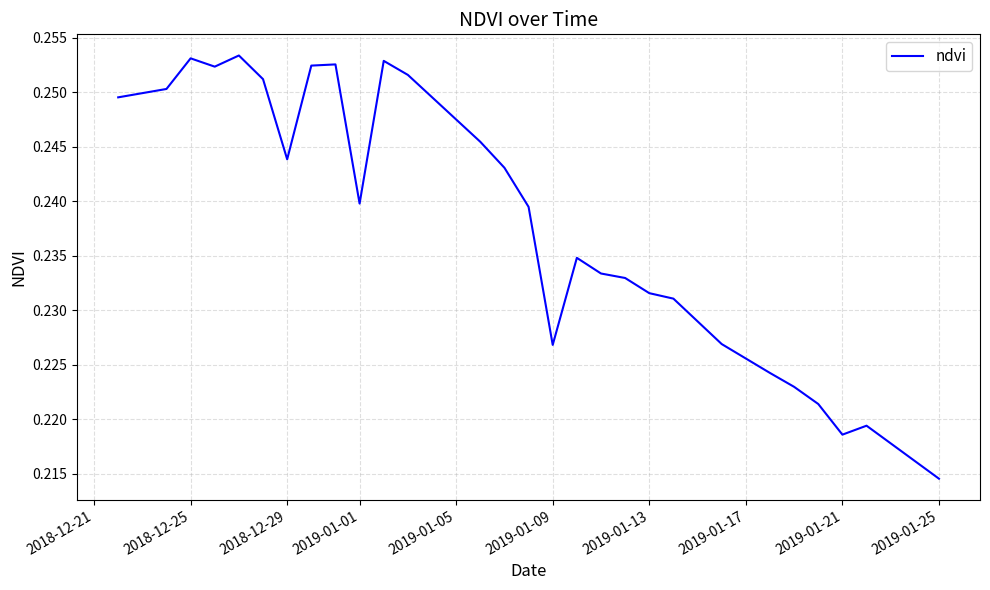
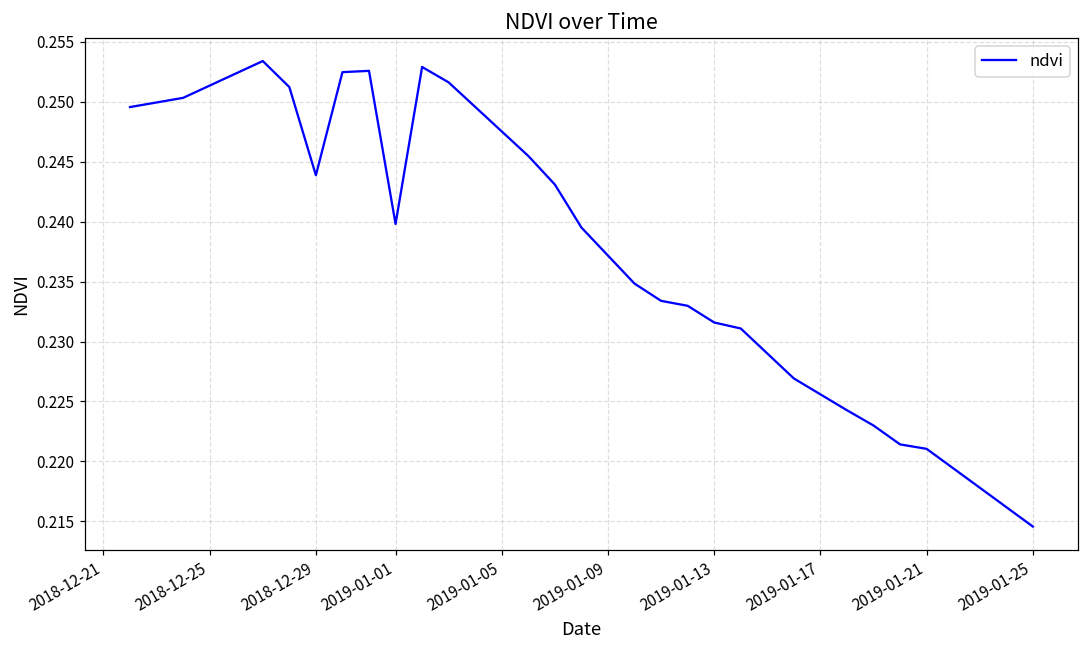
  {
-   "2018-12-25": 0.2531,
+   "2018-12-25": 0.2513,
    "2018-12-29": 0.2439,
    "2019-01-01": 0.2398,
    "2019-01-05": 0.2475,
-   "2019-01-09": 0.2268,
+   "2019-01-09": 0.2372,
    "2019-01-13": 0.2316,
    "2019-01-17": 0.2256,
-   "2019-01-21": 0.2186,
+   "2019-01-21": 0.2210,
    "2019-01-25": 0.2146
  }
